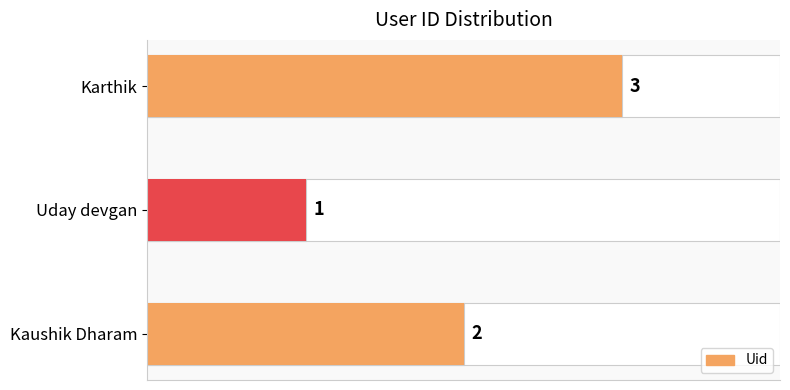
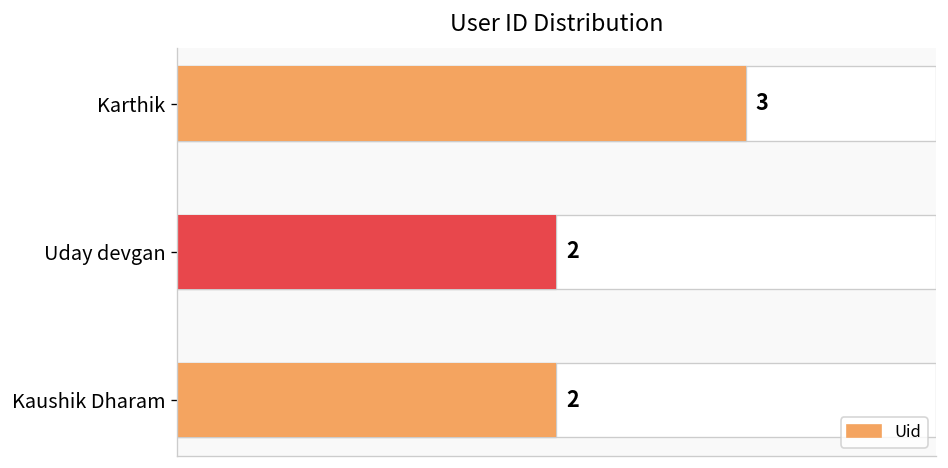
  {
    "Karthik": 3,
-   "Uday devgan": 1,
+   "Uday devgan": 2,
    "Kaushik Dharam": 2
  }
